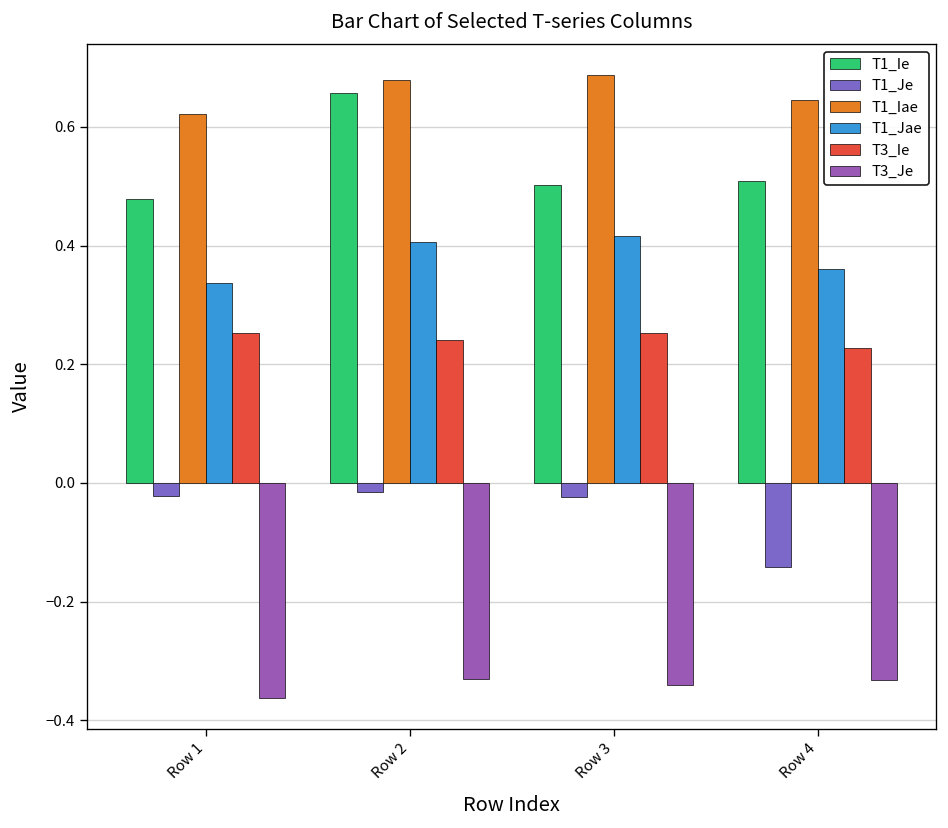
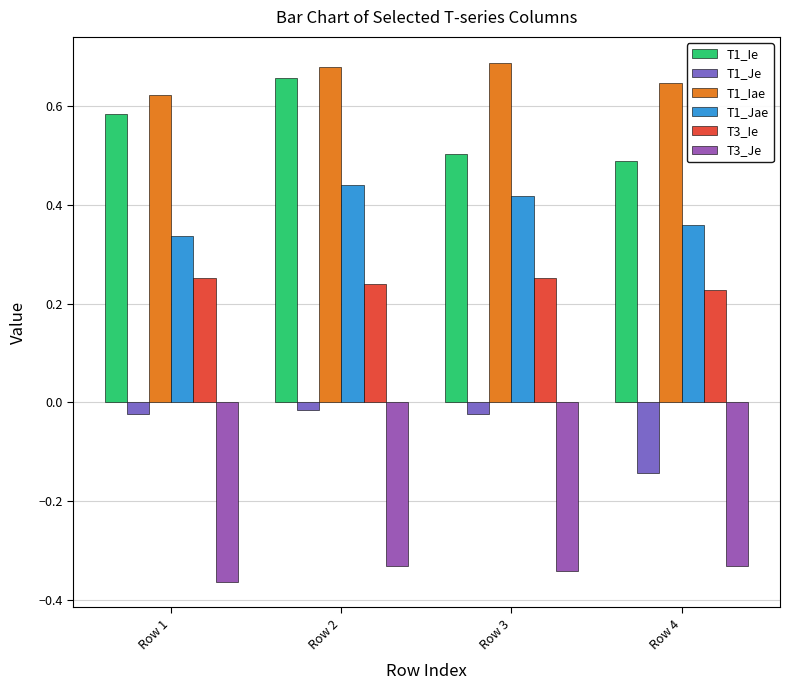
  {
    "T1_Ie": {
-     "Row 1": 0.48,
+     "Row 1": 0.58,
      "Row 2": 0.66,
      "Row 3": 0.50,
-     "Row 4": 0.51
+     "Row 4": 0.49
    },
    "T1_Jae": {
      "Row 1": 0.34,
-     "Row 2": 0.41,
+     "Row 2": 0.44,
      "Row 3": 0.42,
      "Row 4": 0.36
    }
  }
